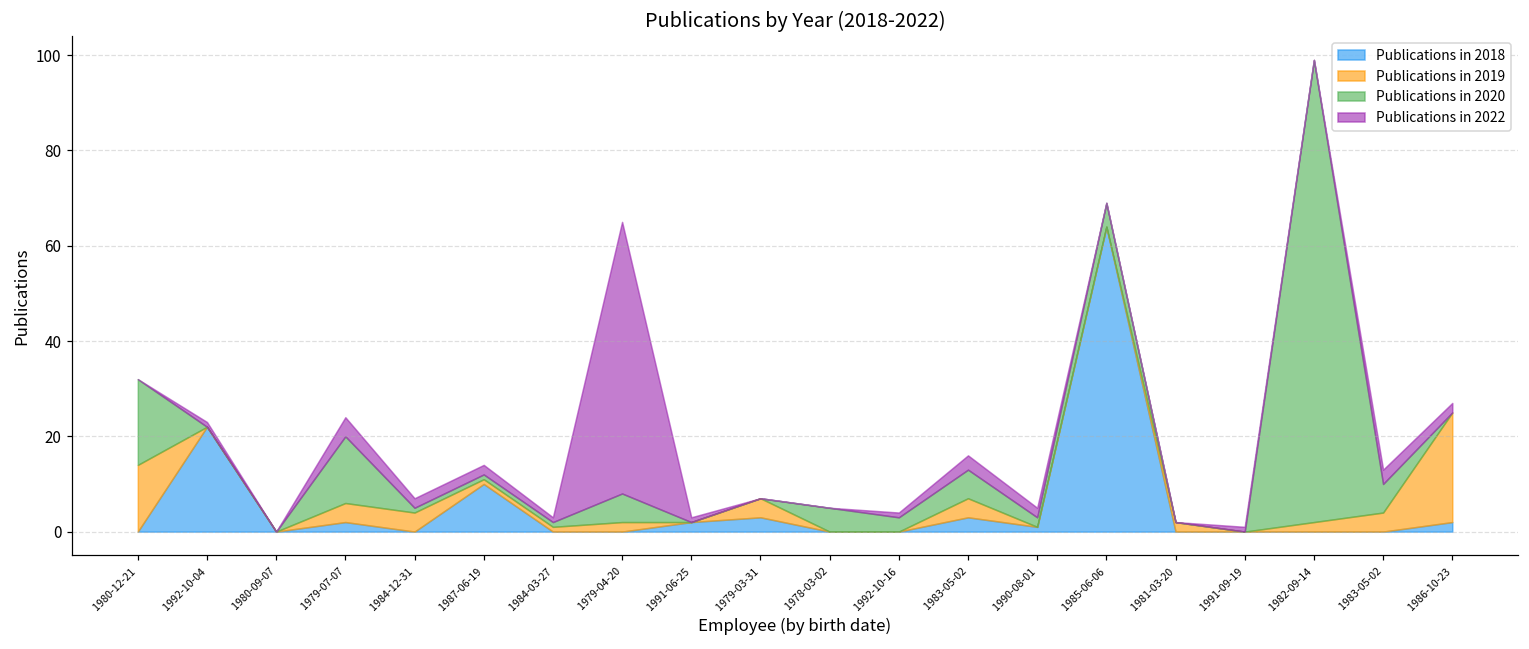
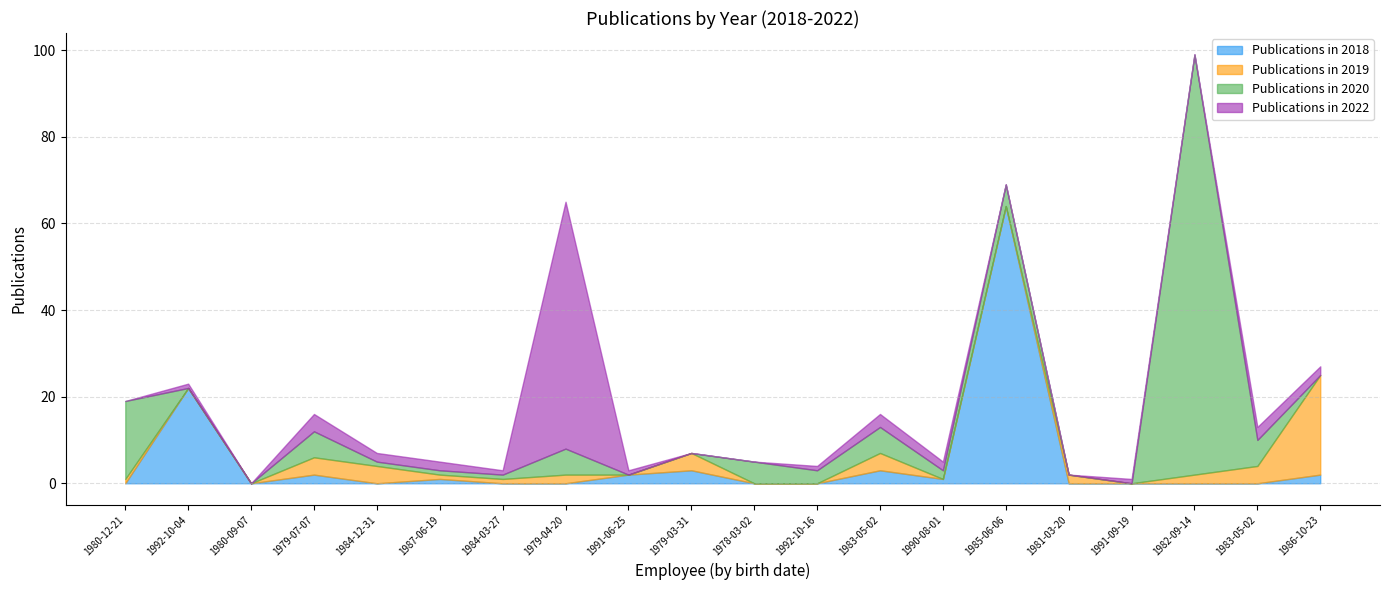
  {
    "Publications in 2018": {
      "1980-12-21": 0,
      "1979-07-07": 2,
      "1984-12-31": 0,
-     "1987-06-19": 10,
+     "1987-06-19": 1,
      "1984-03-27": 0,
      "1979-04-20": 0,
      "1979-03-31": 3,
      "1981-03-20": 0,
      "1982-09-14": 0,
      "1986-10-23": 2
    },
    "Publications in 2019": {
-     "1980-12-21": 14,
+     "1980-12-21": 1,
      "1979-07-07": 4,
      "1984-12-31": 4,
      "1987-06-19": 1,
      "1984-03-27": 1,
      "1979-04-20": 2,
      "1982-09-14": 2
    },
    "Publications in 2020": {
-     "1979-07-07": 14,
+     "1979-07-07": 6,
      "1984-12-31": 1,
      "1987-06-19": 1,
      "1984-03-27": 1,
      "1979-04-20": 6,
      "1992-10-16": 3,
      "1990-08-01": 2
    },
    "Publications in 2022": {
      "1992-10-04": 1,
      "1979-07-07": 4,
      "1984-12-31": 2,
      "1987-06-19": 2,
      "1984-03-27": 1,
      "1979-04-20": 57,
      "1991-06-25": 1,
      "1992-10-16": 1,
      "1990-08-01": 2,
      "1991-09-19": 1,
      "1986-10-23": 2
    }
  }
